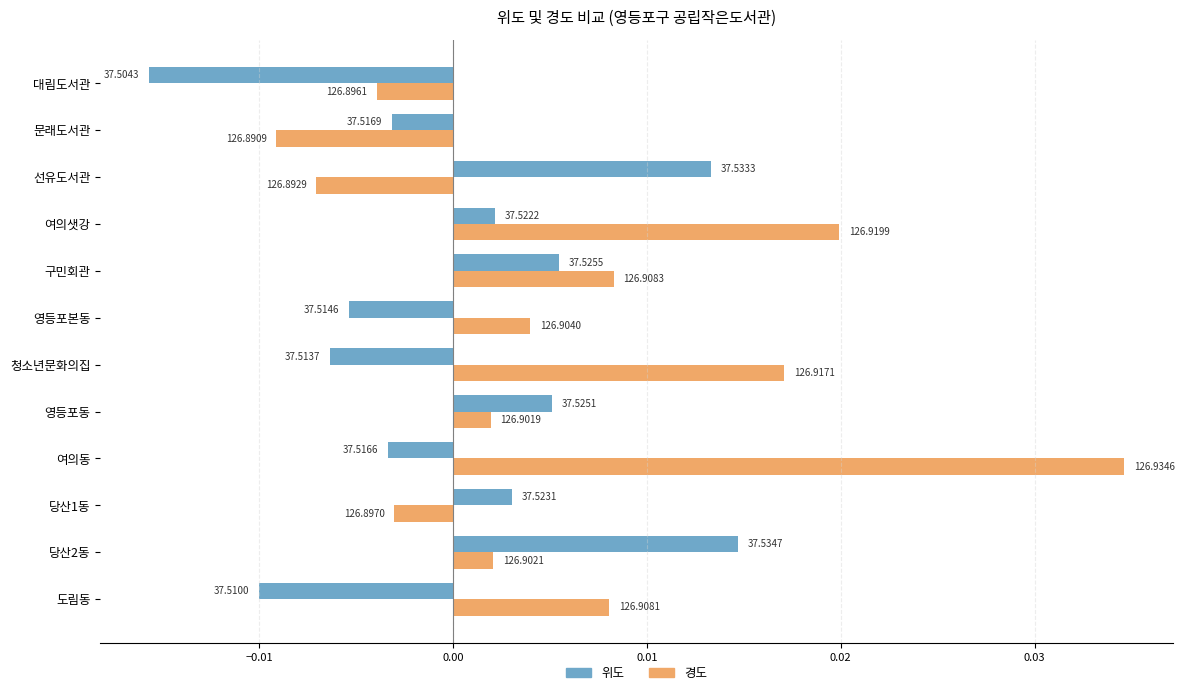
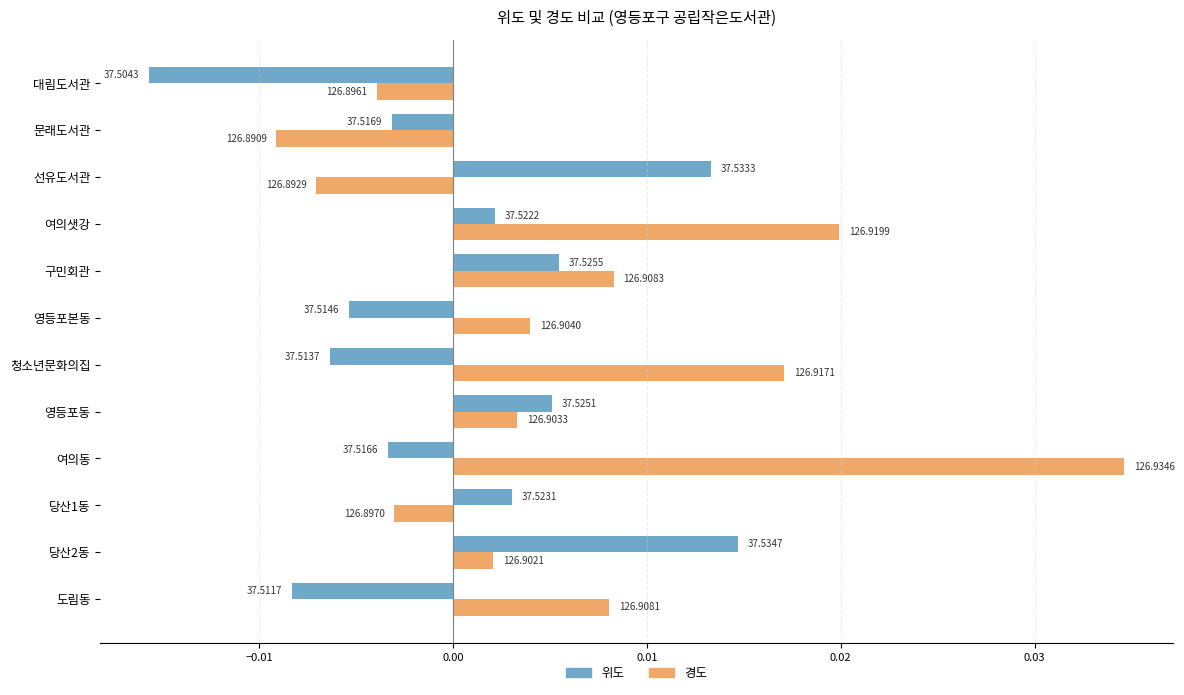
  {
    "위도": {
-     "도림동": 37.5100
+     "도림동": 37.5117
    },
    "경도": {
-     "영등포동": 126.9019
+     "영등포동": 126.9033
    }
  }
